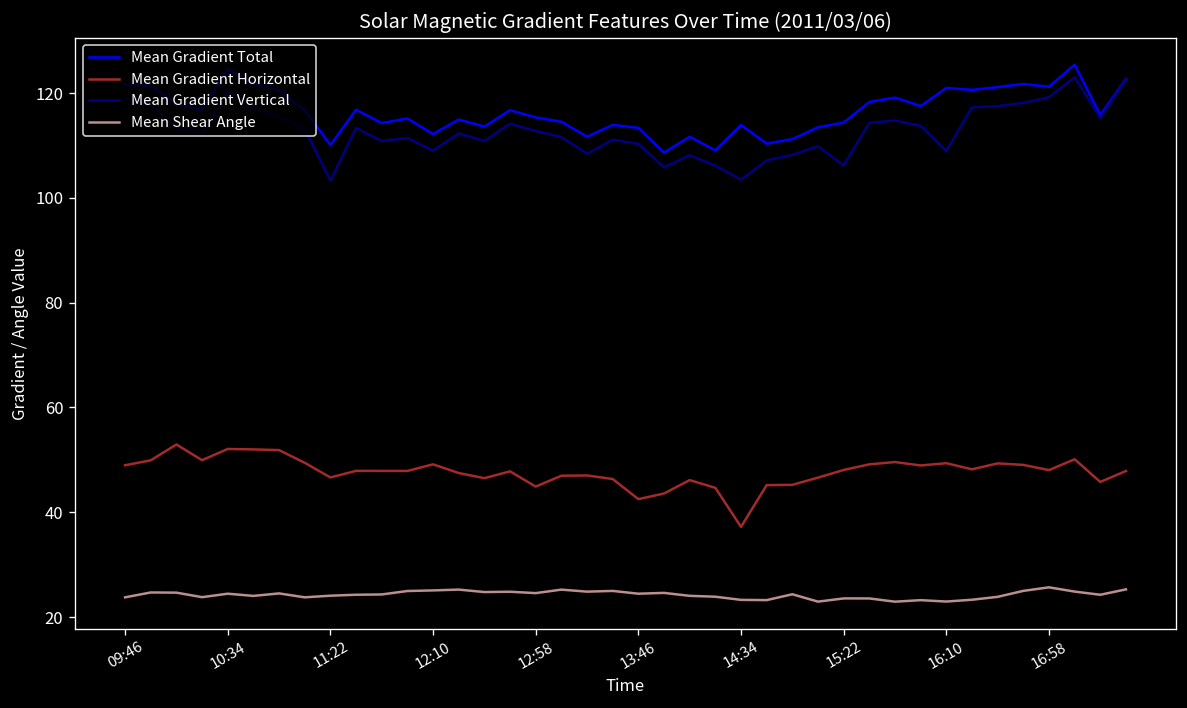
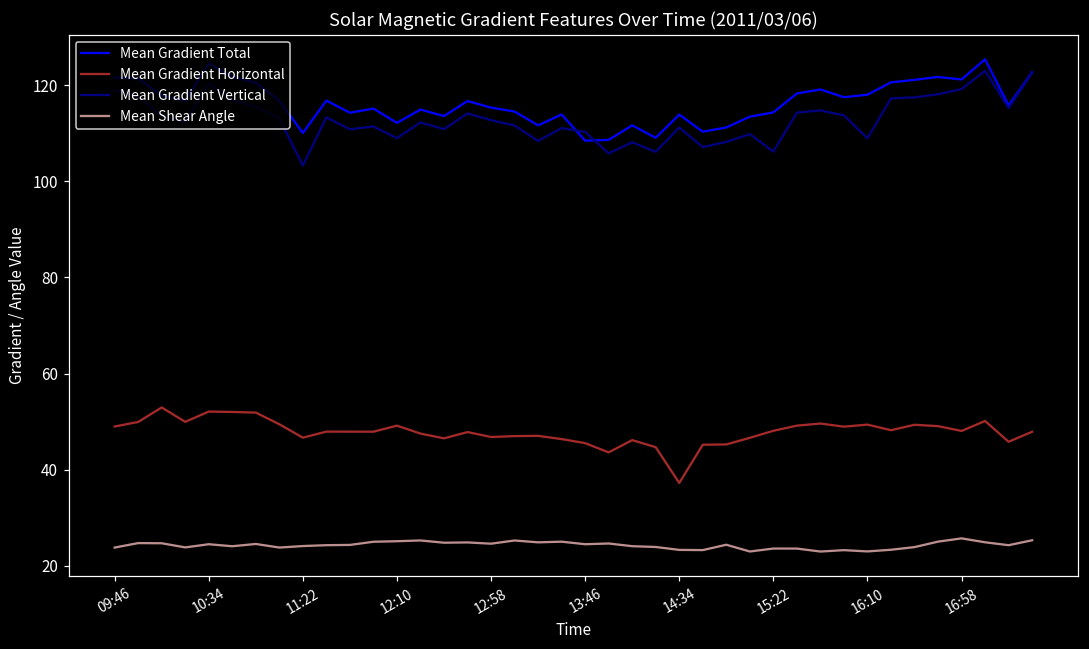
  {
    "Mean Gradient Total": {
      "11:22": 110,
      "12:10": 112,
      "12:58": 115,
-     "13:46": 113,
+     "13:46": 108,
      "14:34": 114,
      "15:22": 114,
-     "16:10": 121,
+     "16:10": 118,
      "16:58": 121
    },
    "Mean Gradient Horizontal": {
      "09:46": 49,
      "10:34": 52,
      "11:22": 47,
      "12:10": 49,
-     "12:58": 45,
-     "13:46": 43,
+     "12:58": 47,
+     "13:46": 46,
      "14:34": 37,
      "15:22": 48,
      "16:10": 49,
      "16:58": 48
    },
    "Mean Gradient Vertical": {
      "11:22": 103,
      "12:10": 109,
      "12:58": 113,
      "13:46": 110,
-     "14:34": 103,
+     "14:34": 111,
      "15:22": 106,
      "16:10": 109,
      "16:58": 119
    },
    "Mean Shear Angle": {
      "09:46": 24,
      "10:34": 24,
      "11:22": 24,
      "12:10": 25,
      "12:58": 25,
      "13:46": 24,
      "14:34": 23,
      "15:22": 24,
      "16:10": 23,
      "16:58": 26
    }
  }
